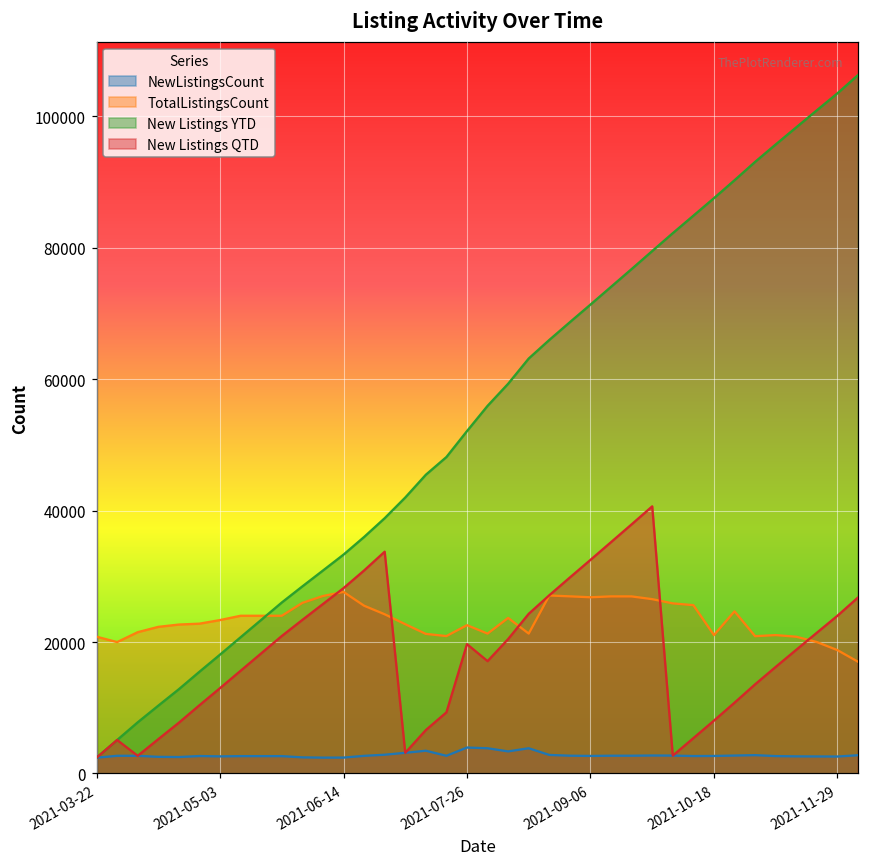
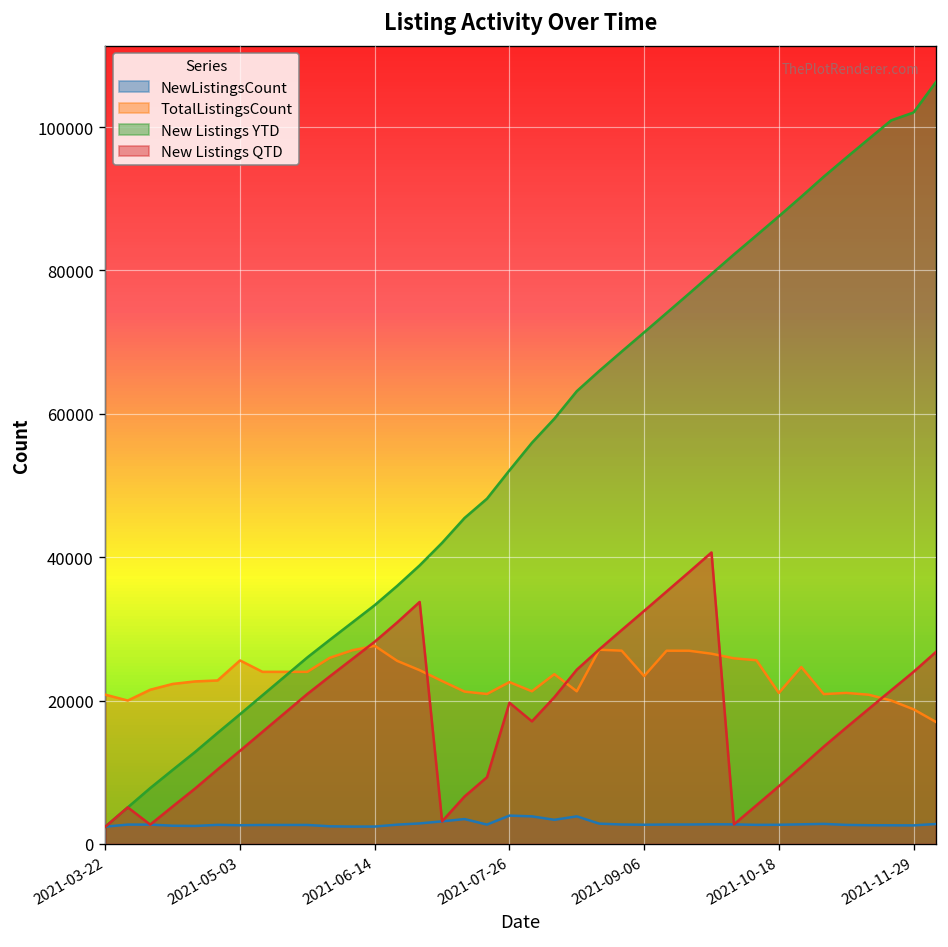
  {
    "NewListingsCount": {
      "2021-05-03": 3000,
      "2021-06-14": 2000,
      "2021-07-26": 4000,
      "2021-09-06": 3000,
      "2021-10-18": 3000,
      "2021-11-29": 3000
    },
    "TotalListingsCount": {
      "2021-03-22": 21000,
-     "2021-05-03": 23000,
+     "2021-05-03": 26000,
      "2021-06-14": 28000,
      "2021-07-26": 23000,
-     "2021-09-06": 27000,
+     "2021-09-06": 23000,
      "2021-10-18": 21000,
      "2021-11-29": 19000
    },
    "New Listings YTD": {
      "2021-05-03": 18000,
      "2021-06-14": 33000,
      "2021-07-26": 52000,
      "2021-09-06": 71000,
      "2021-10-18": 88000,
-     "2021-11-29": 104000
+     "2021-11-29": 102000
    },
    "New Listings QTD": {
      "2021-05-03": 13000,
      "2021-06-14": 28000,
      "2021-07-26": 20000,
      "2021-09-06": 33000,
      "2021-10-18": 8000,
      "2021-11-29": 24000
    }
  }
